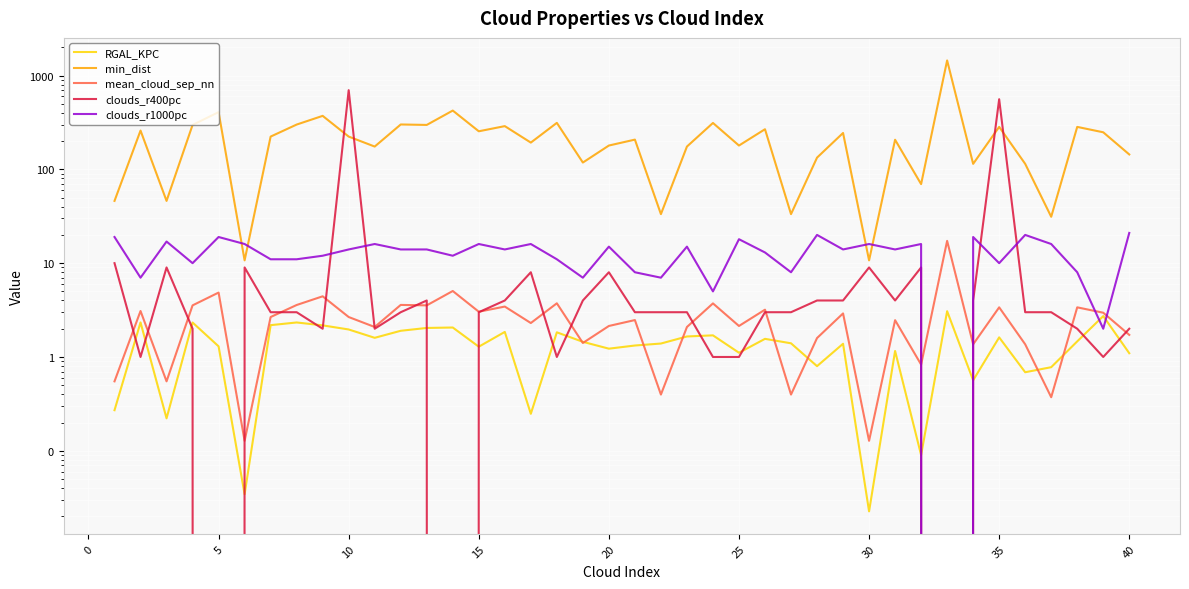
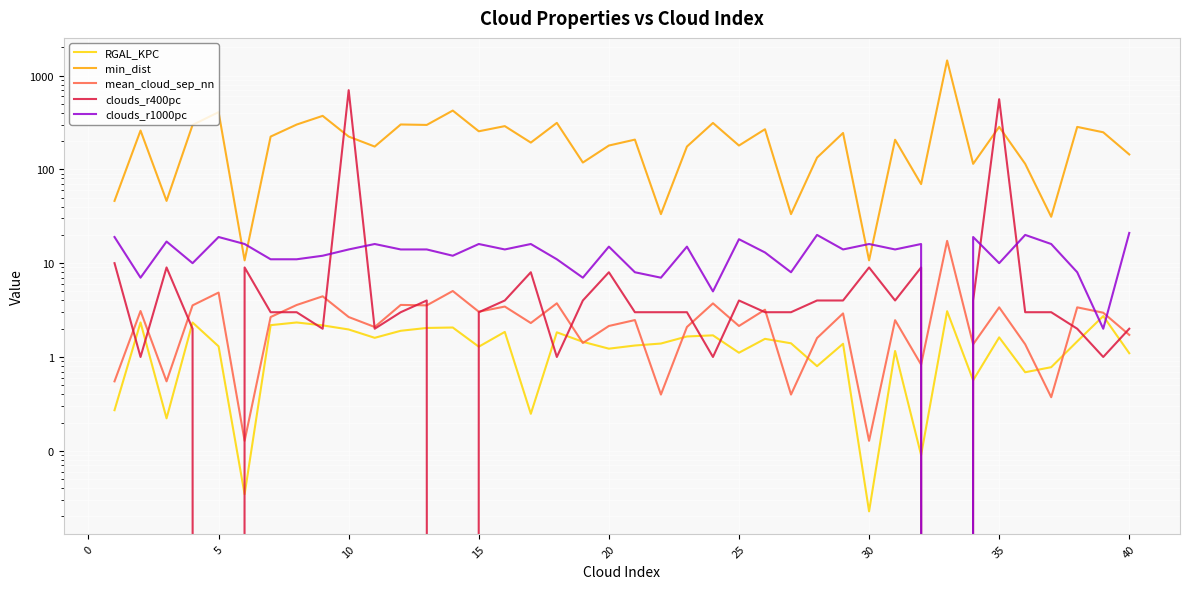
  {
    "mean_cloud_sep_nn": {
      "5": 5,
      "10": 2.7,
      "20": 2.1,
      "25": 2.1,
      "30": 0.13,
      "35": 3.4,
      "40": 1.7
    },
    "clouds_r400pc": {
      "10": 700,
      "20": 8,
-     "25": 1,
+     "25": 4,
      "30": 9,
      "35": 600,
      "40": 2
    },
    "clouds_r1000pc": {
      "5": 19,
      "10": 14,
      "15": 16,
      "20": 15,
      "25": 18,
      "30": 16,
      "35": 10,
      "40": 21
    }
  }
